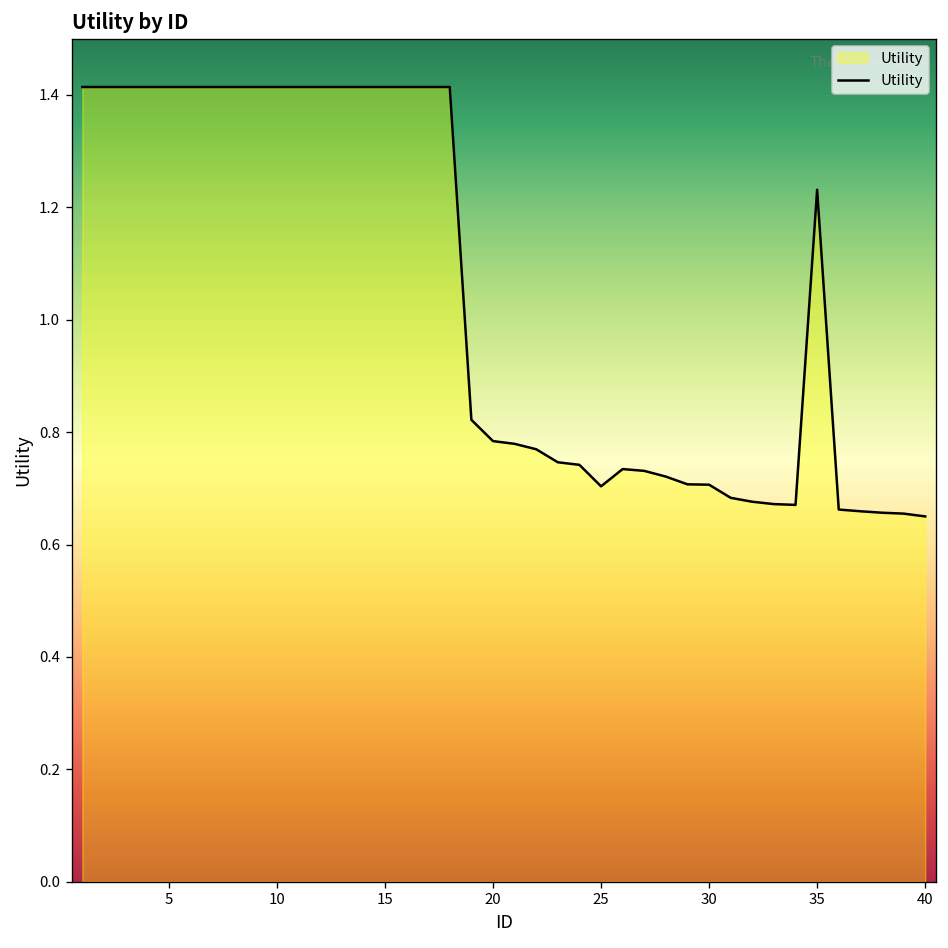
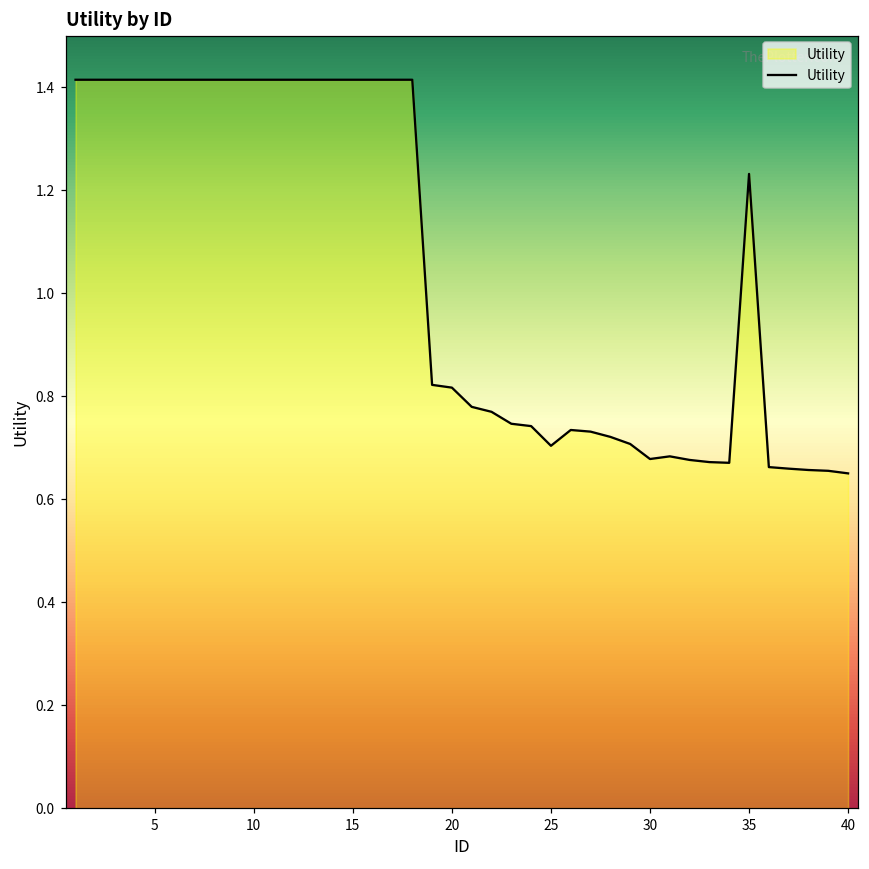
  {
    "5": 1.41,
    "10": 1.41,
    "15": 1.41,
-   "20": 0.78,
+   "20": 0.82,
    "25": 0.70,
-   "30": 0.71,
+   "30": 0.68,
    "35": 1.23,
    "40": 0.65
  }
